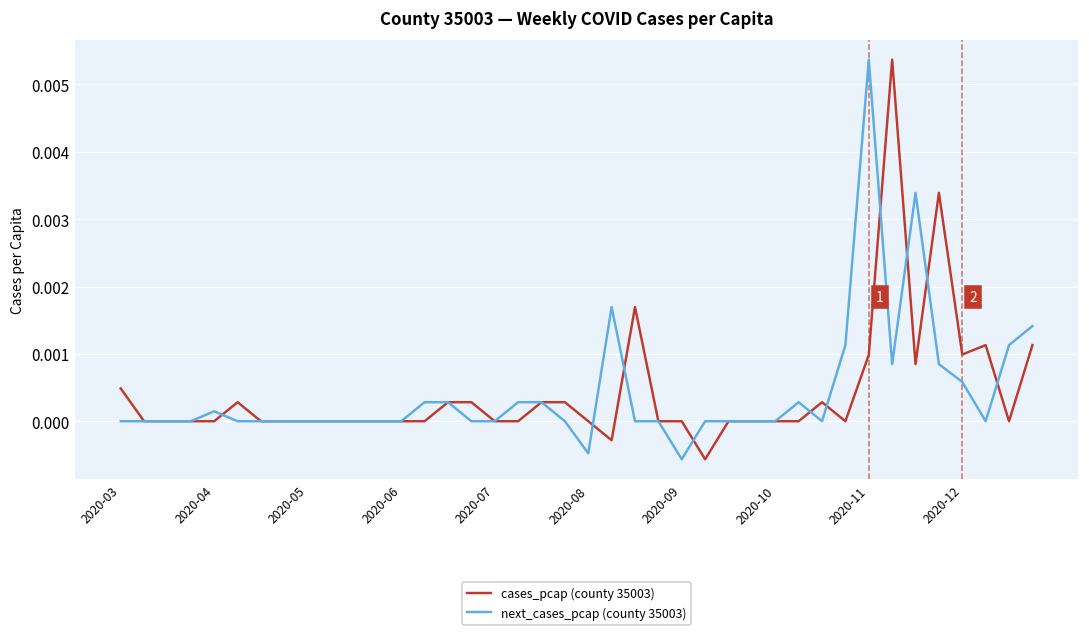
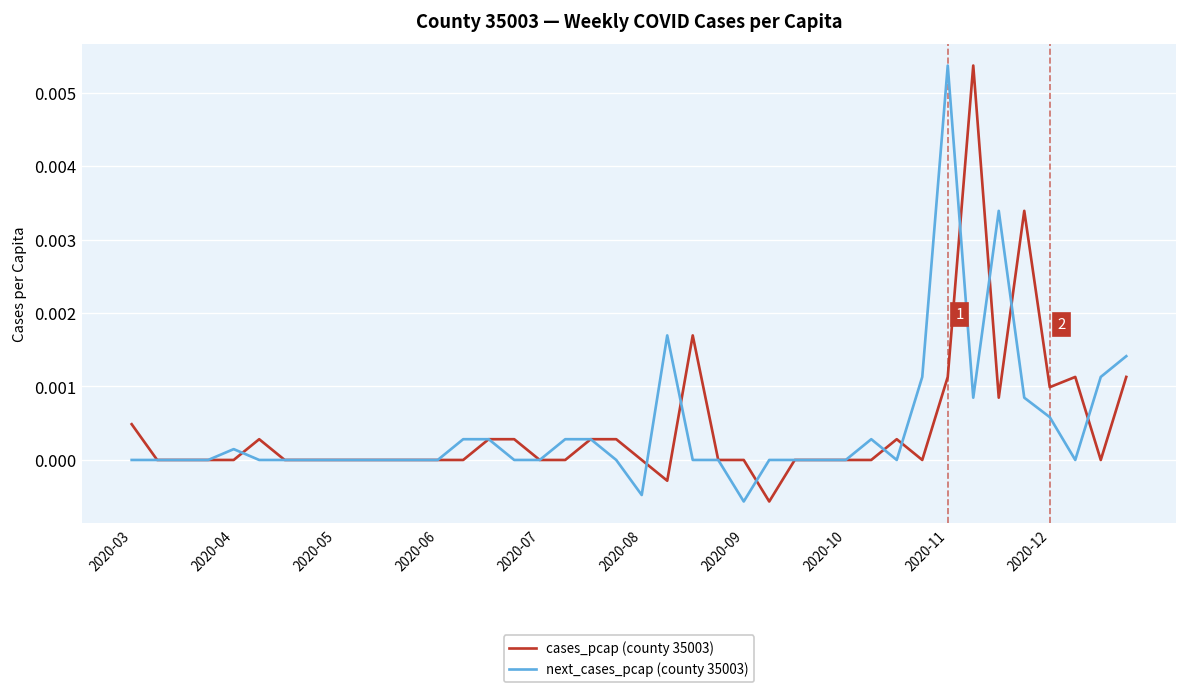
  {
    "cases_pcap (county 35003)": {
      "2020-03": 0.0005,
      "2020-04": 0.0000,
      "2020-08": 0.0000,
      "2020-09": 0.0000,
-     "2020-11": 0.0010,
+     "2020-11": 0.0011,
      "2020-12": 0.0010
    },
    "next_cases_pcap (county 35003)": {
      "2020-03": 0.0000,
      "2020-04": 0.0001,
      "2020-08": -0.0005,
      "2020-09": -0.0006,
      "2020-11": 0.0054,
      "2020-12": 0.0006
    }
  }
